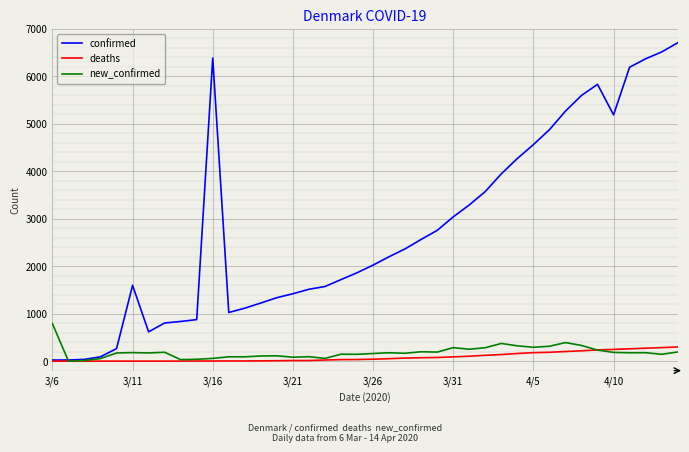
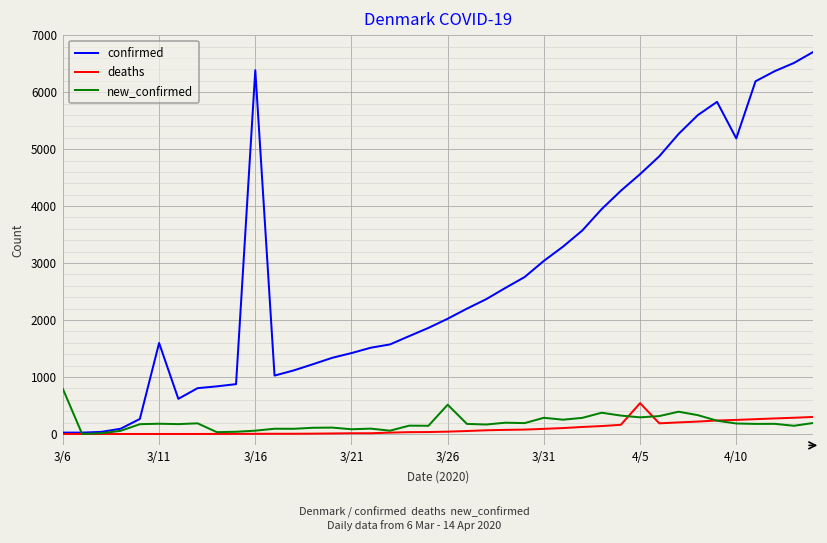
  {
    "confirmed": {
      "3/11": 1600,
      "3/16": 6400,
      "3/21": 1400,
      "3/26": 2000,
      "3/31": 3000,
      "4/5": 4600,
      "4/10": 5200
    },
    "deaths": {
      "3/11": 0,
      "3/16": 0,
      "3/21": 0,
      "3/26": 0,
      "3/31": 100,
-     "4/5": 200,
+     "4/5": 500,
      "4/10": 200
    },
    "new_confirmed": {
      "3/6": 800,
      "3/11": 200,
      "3/16": 100,
      "3/21": 100,
-     "3/26": 200,
+     "3/26": 500,
      "3/31": 300,
      "4/5": 300,
      "4/10": 200
    }
  }
